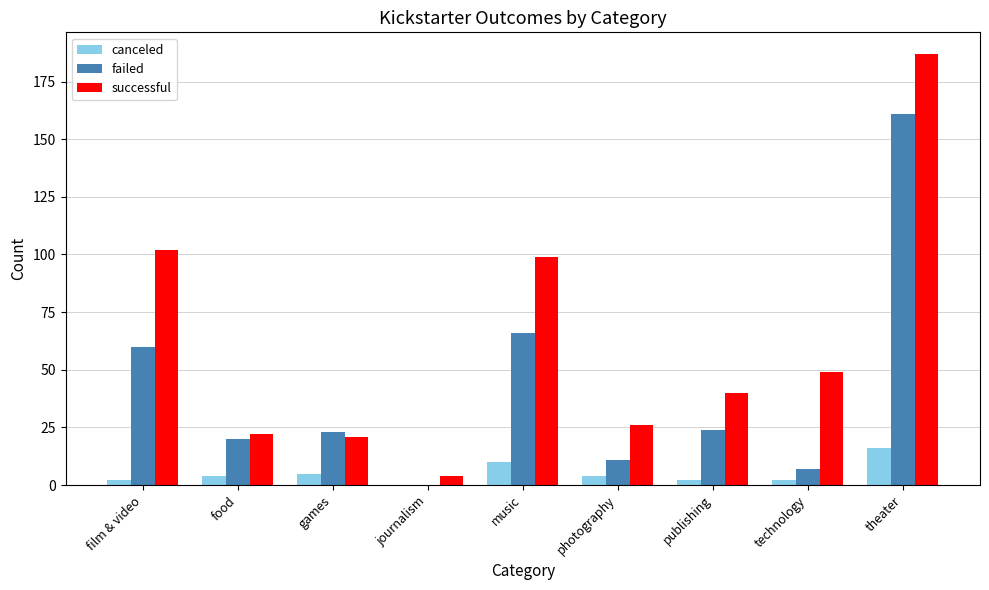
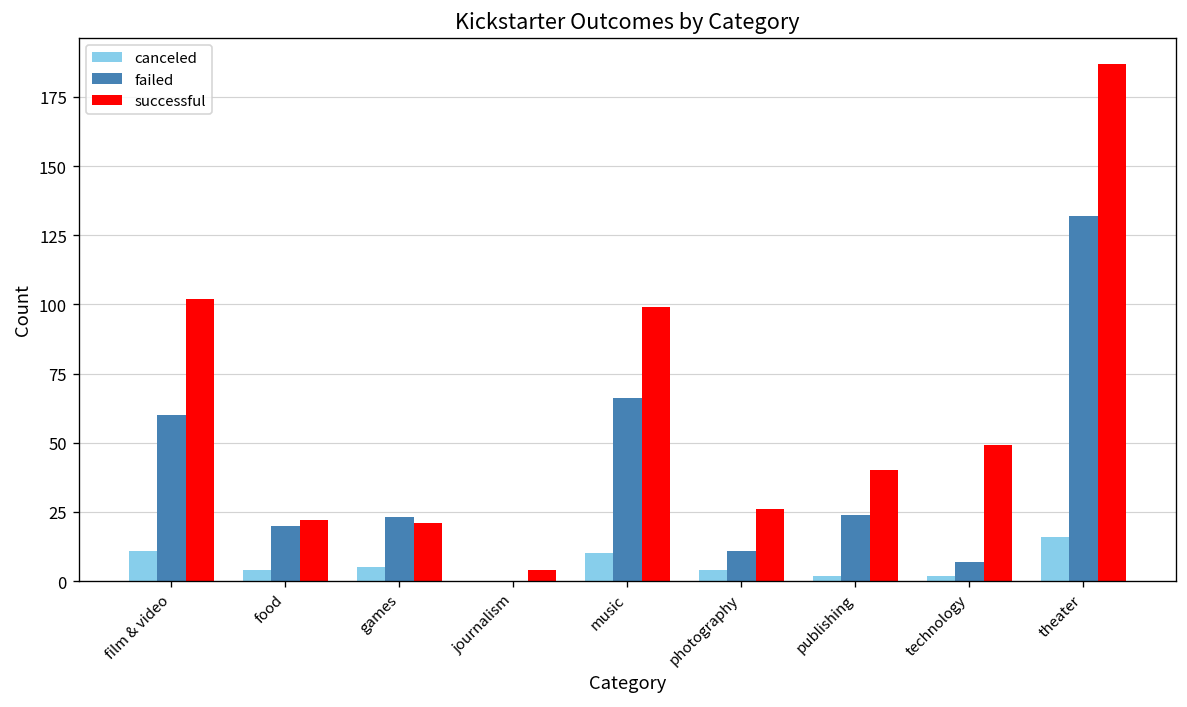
  {
    "canceled": {
-     "film & video": 2,
+     "film & video": 11,
      "food": 4,
      "games": 5,
      "journalism": 0,
      "music": 10,
      "photography": 4,
      "publishing": 2,
      "technology": 2,
      "theater": 16
    },
    "failed": {
      "film & video": 60,
      "food": 20,
      "games": 23,
      "journalism": 0,
      "music": 66,
      "photography": 11,
      "publishing": 24,
      "technology": 7,
-     "theater": 161
+     "theater": 132
    },
    "successful": {
      "film & video": 102,
      "food": 22,
      "games": 21,
      "journalism": 4,
      "music": 99,
      "photography": 26,
      "publishing": 40,
      "technology": 49,
      "theater": 187
    }
  }
